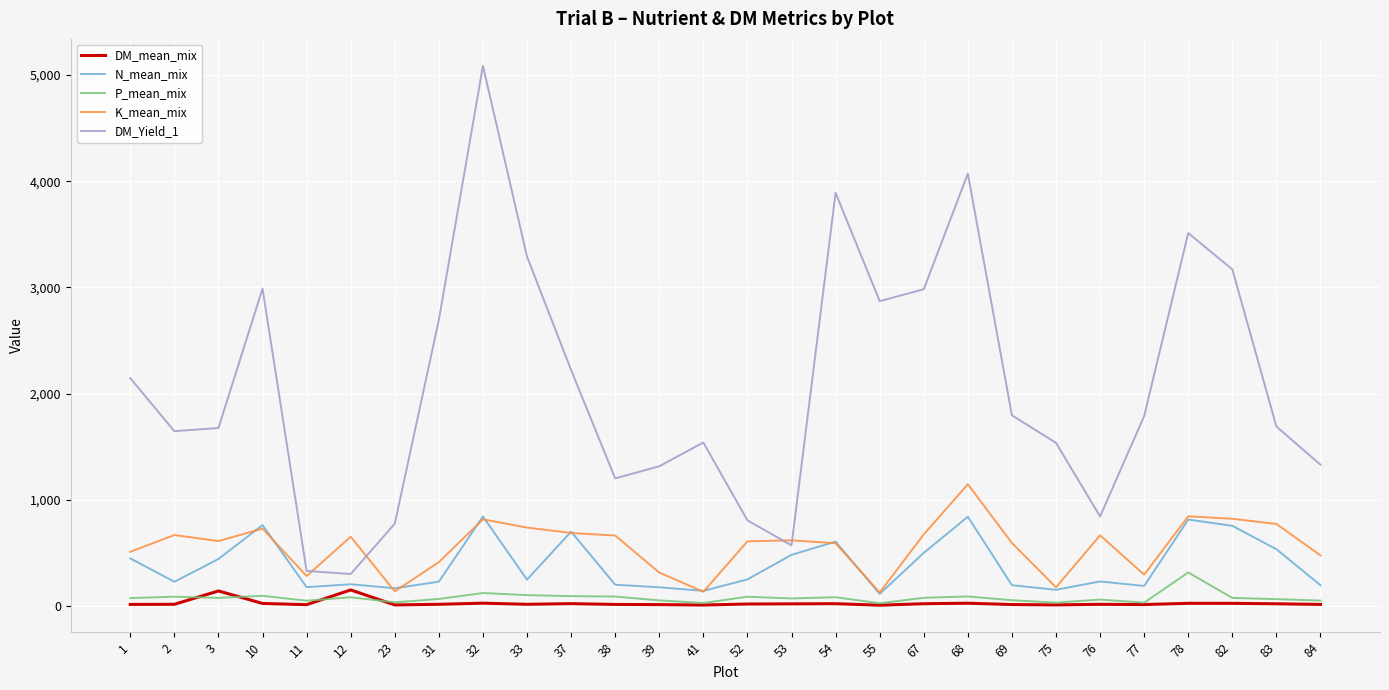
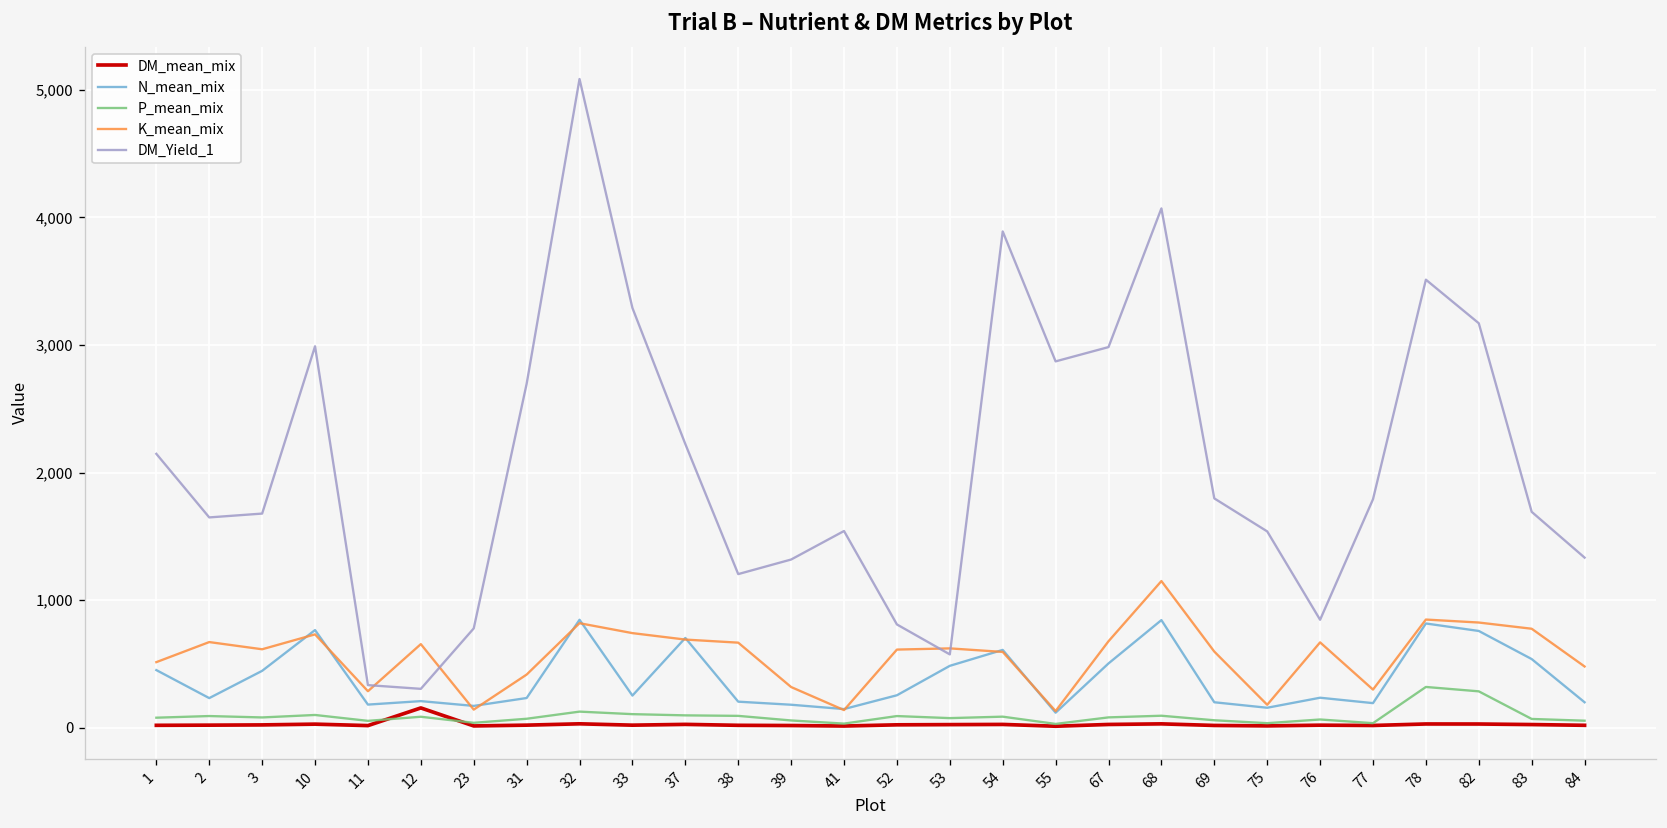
  {
    "DM_mean_mix": {
      "1": "20",
      "2": "20",
-     "3": "140",
+     "3": "20",
      "10": "30",
      "11": "20",
      "12": "150",
      "23": "10",
      "31": "20",
      "32": "30",
      "33": "20",
      "37": "30",
      "38": "20",
      "39": "20",
      "52": "20",
      "53": "20",
      "54": "20",
      "67": "20",
      "68": "30",
      "69": "20",
      "76": "20",
      "78": "30",
      "82": "30",
      "83": "20",
      "84": "20"
    },
    "P_mean_mix": {
      "1": "80",
      "2": "90",
      "3": "80",
      "10": "100",
      "11": "50",
      "12": "80",
      "23": "40",
      "31": "70",
      "32": "130",
      "33": "110",
      "37": "100",
      "38": "90",
      "39": "60",
      "52": "90",
      "53": "70",
      "54": "90",
      "67": "80",
      "68": "90",
      "69": "60",
      "76": "60",
      "78": "320",
-     "82": "80",
+     "82": "280",
      "83": "70",
      "84": "50"
    },
    "K_mean_mix": {
      "1": "510",
      "2": "670",
      "3": "610",
      "10": "730",
      "11": "290",
      "12": "650",
      "23": "140",
      "31": "420",
      "32": "820",
      "33": "740",
      "38": "670",
      "39": "320",
      "52": "610",
      "53": "620",
      "67": "680",
      "68": "1,150",
      "69": "600",
      "76": "670",
      "77": "300",
      "78": "850",
      "82": "820",
      "83": "780",
      "84": "480"
    }
  }
